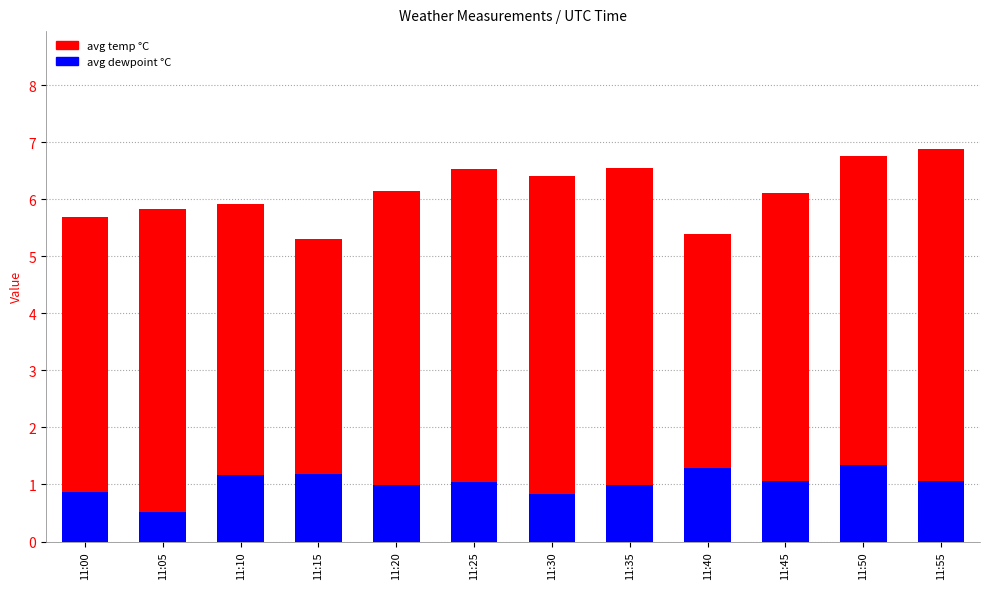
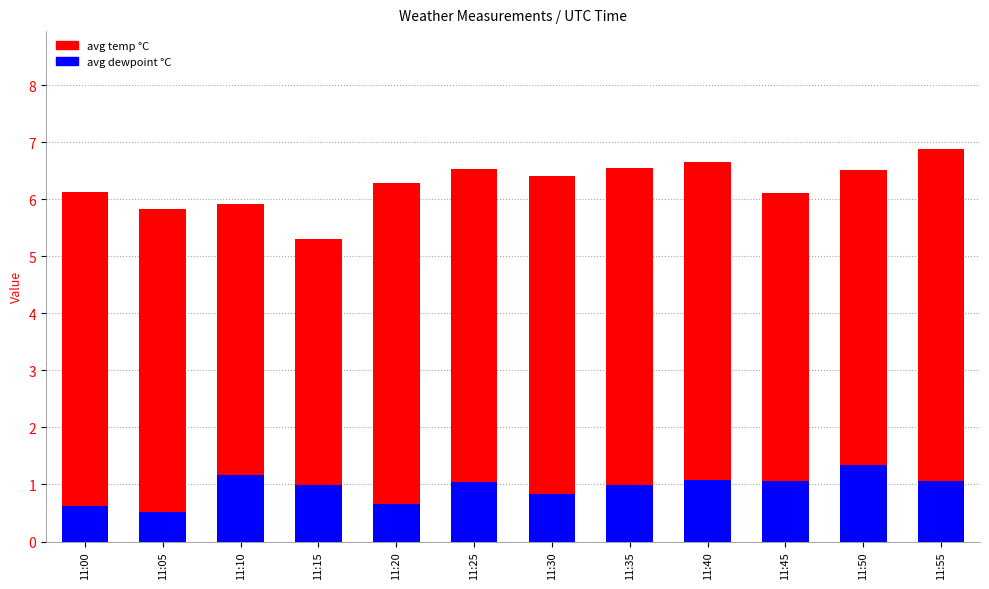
  {
    "avg temp °C": {
-     "11:00": 5.7,
+     "11:00": 6.1,
      "11:05": 5.8,
      "11:10": 5.9,
      "11:15": 5.3,
-     "11:20": 6.1,
+     "11:20": 6.3,
      "11:25": 6.5,
      "11:30": 6.4,
      "11:35": 6.5,
-     "11:40": 5.4,
+     "11:40": 6.7,
      "11:45": 6.1,
-     "11:50": 6.7,
+     "11:50": 6.5,
      "11:55": 6.9
    },
    "avg dewpoint °C": {
-     "11:00": 0.9,
-     "11:15": 1.2,
-     "11:20": 1.0,
-     "11:40": 1.3
+     "11:00": 0.6,
+     "11:15": 1.0,
+     "11:20": 0.7,
+     "11:40": 1.1
    }
  }
